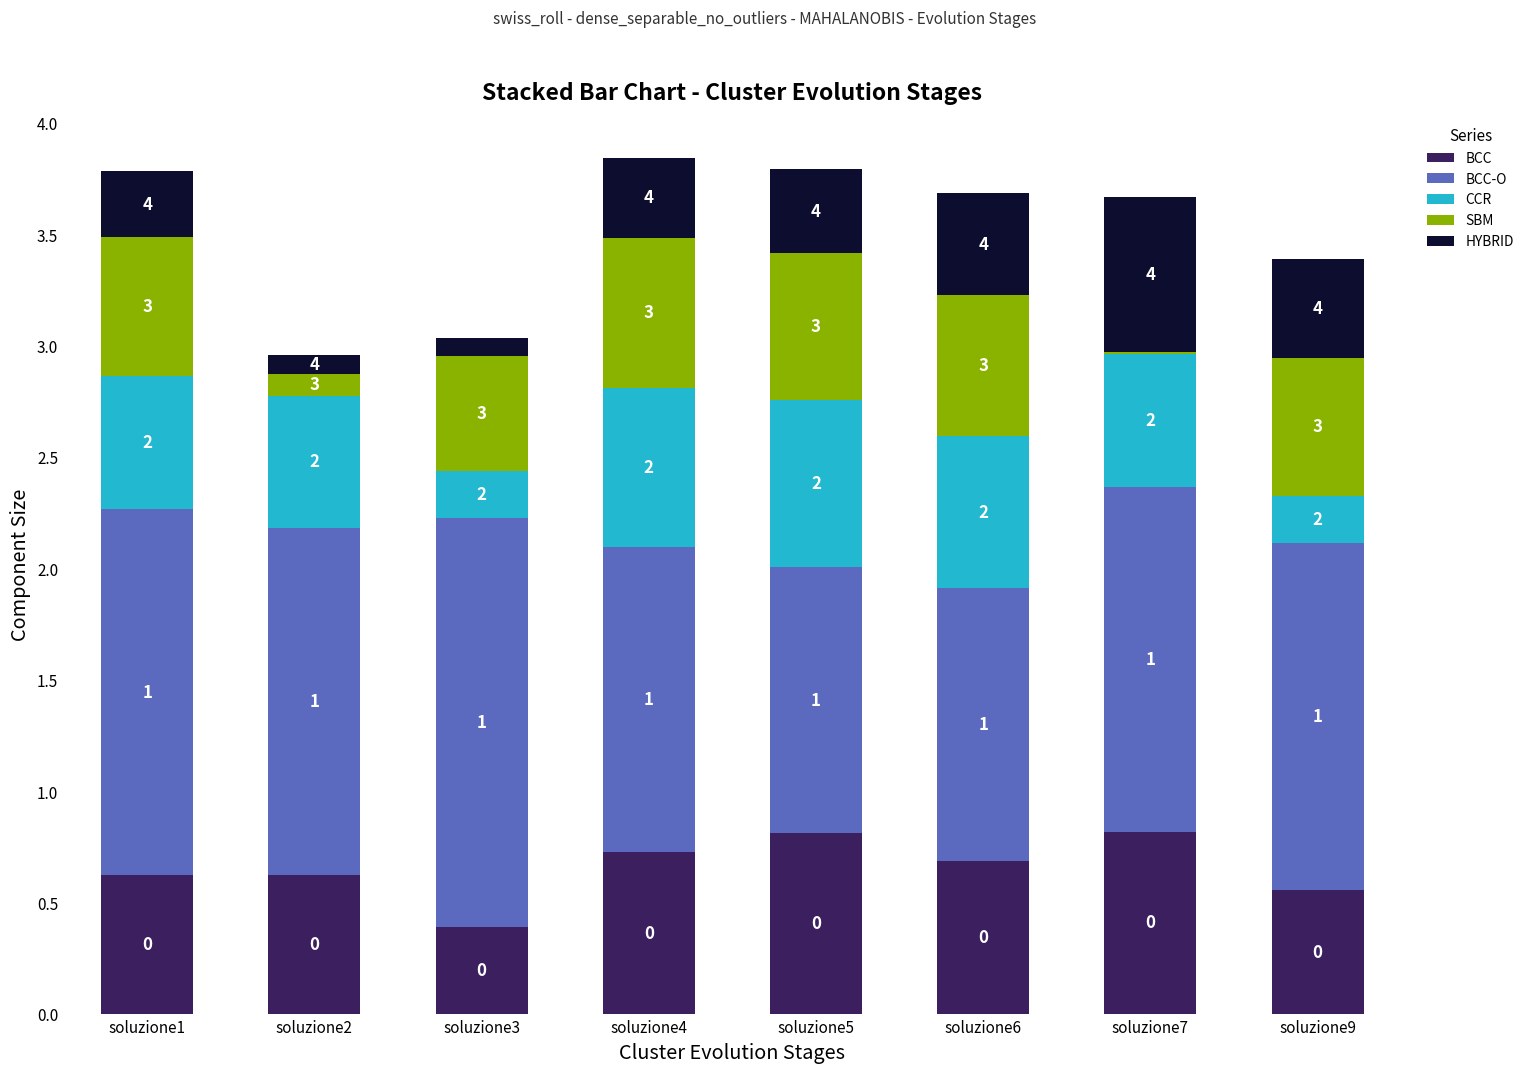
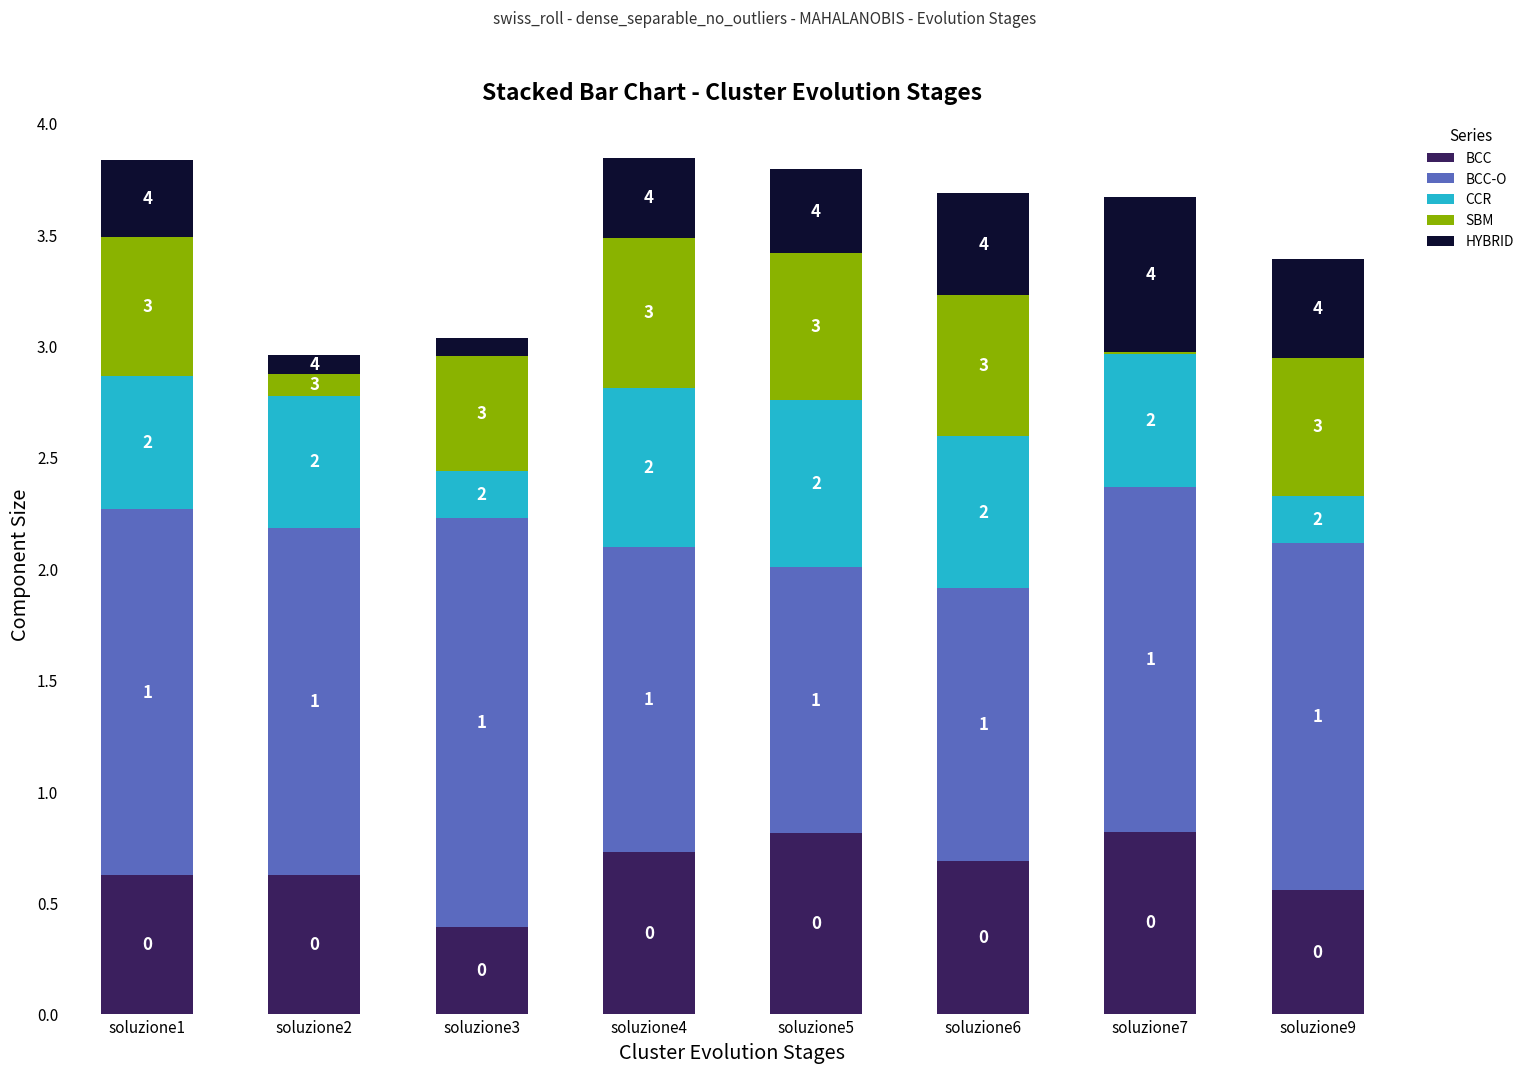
  {
    "BCC": {
      "soluzione3": 0
    },
    "BCC-O": {
      "soluzione3": 2,
      "soluzione4": 1,
      "soluzione5": 1,
      "soluzione6": 1,
      "soluzione9": 2
    },
    "HYBRID": {
-     "soluzione1": 0.30,
+     "soluzione1": 0.35,
      "soluzione3": 0.08
    }
  }
